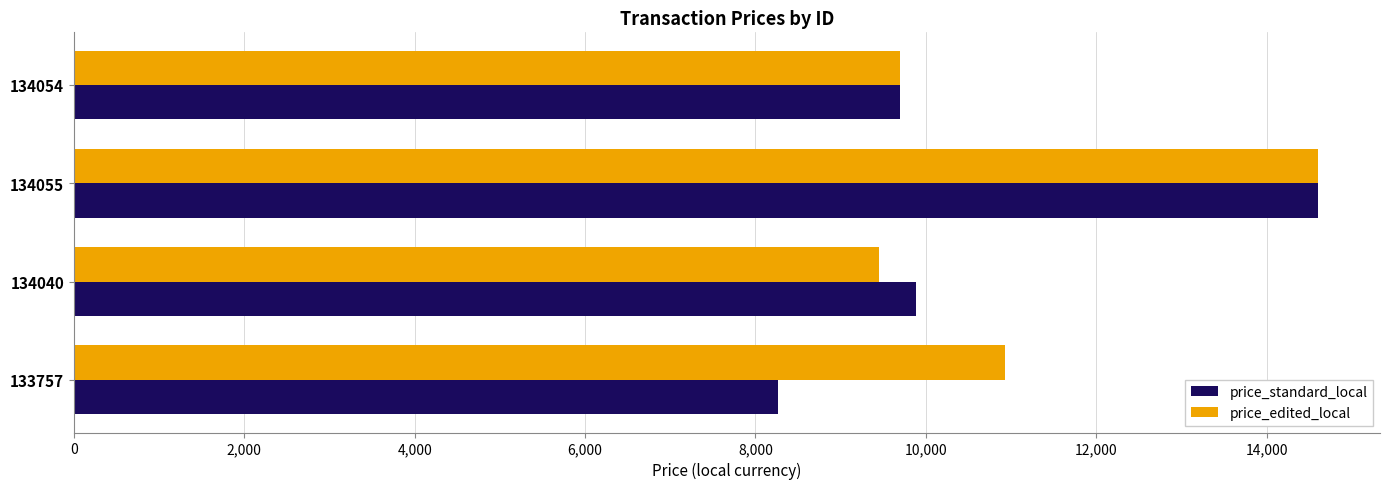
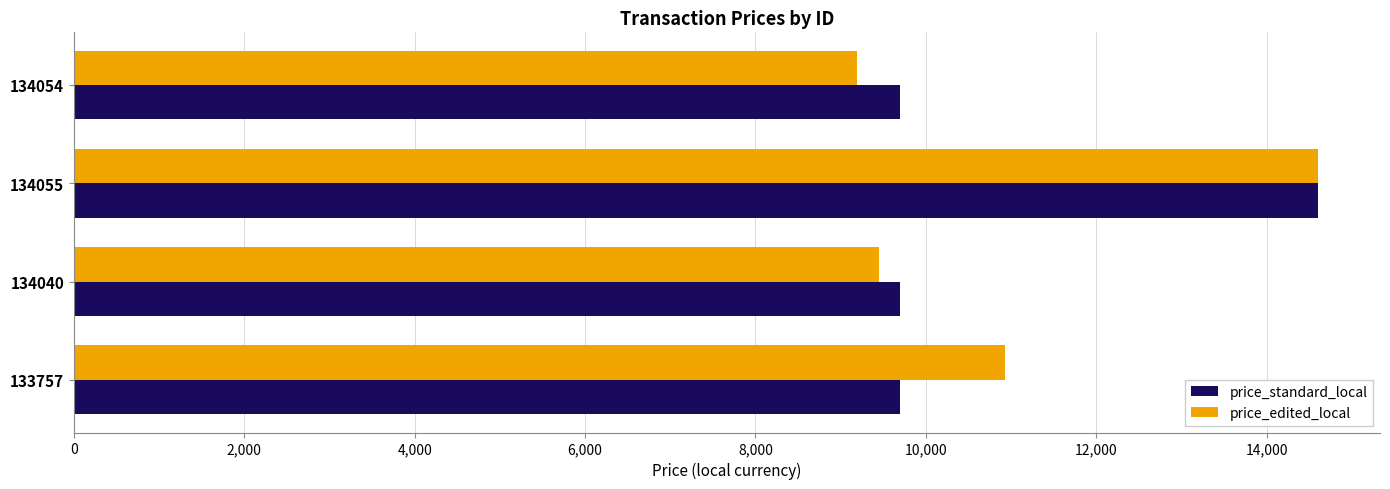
  {
    "price_standard_local": {
      "134054": "9,700",
      "134055": "14,600",
-     "134040": "9,900",
-     "133757": "8,300"
+     "134040": "9,700",
+     "133757": "9,700"
    },
    "price_edited_local": {
-     "134054": "9,700",
+     "134054": "9,200",
      "134055": "14,600",
      "134040": "9,500",
      "133757": "10,900"
    }
  }
